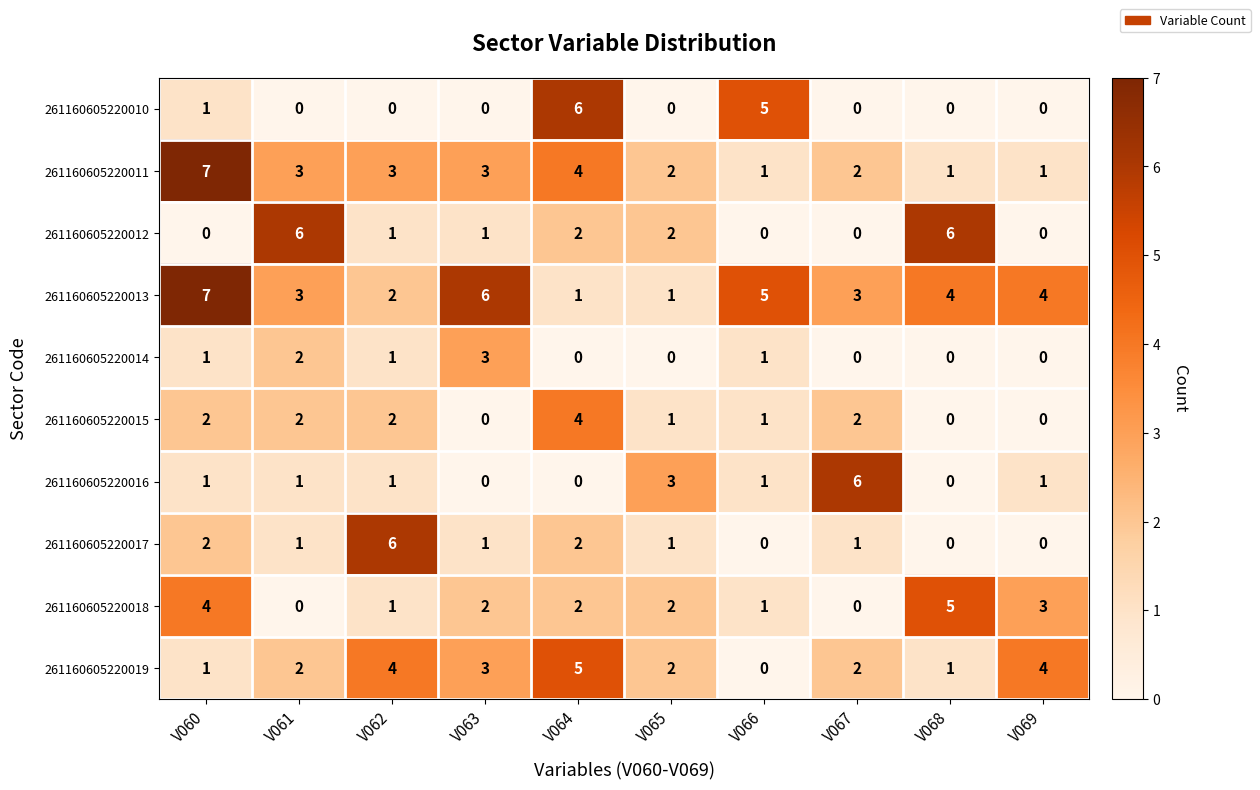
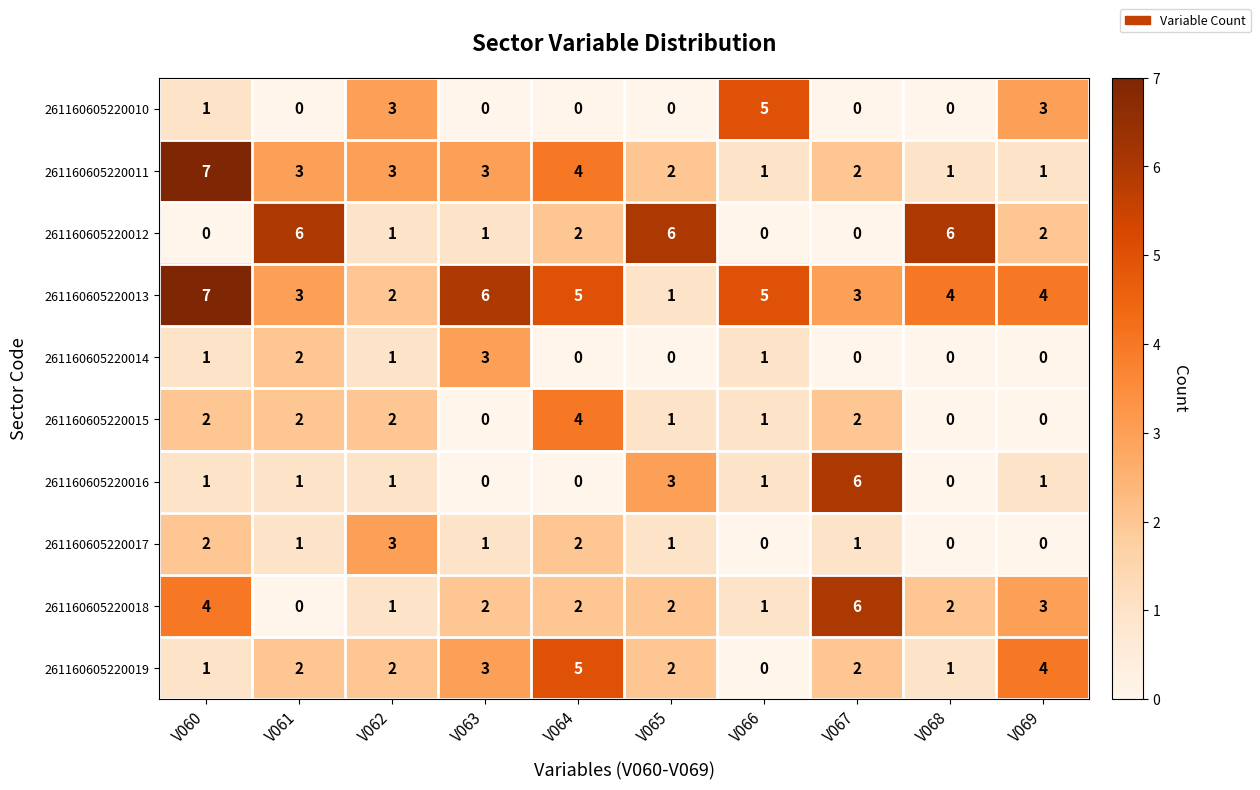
  {
    "261160605220010": {
      "V060": 1,
      "V061": 0,
-     "V062": 0,
+     "V062": 3,
      "V063": 0,
-     "V064": 6,
+     "V064": 0,
      "V065": 0,
      "V066": 5,
      "V067": 0,
      "V068": 0,
-     "V069": 0
+     "V069": 3
    },
    "261160605220011": {
      "V060": 7,
      "V061": 3,
      "V062": 3,
      "V063": 3,
      "V064": 4,
      "V065": 2,
      "V066": 1,
      "V067": 2,
      "V068": 1,
      "V069": 1
    },
    "261160605220012": {
      "V060": 0,
      "V061": 6,
      "V062": 1,
      "V063": 1,
      "V064": 2,
-     "V065": 2,
+     "V065": 6,
      "V066": 0,
      "V067": 0,
      "V068": 6,
-     "V069": 0
+     "V069": 2
    },
    "261160605220013": {
      "V060": 7,
      "V061": 3,
      "V062": 2,
      "V063": 6,
-     "V064": 1,
+     "V064": 5,
      "V065": 1,
      "V066": 5,
      "V067": 3,
      "V068": 4,
      "V069": 4
    },
    "261160605220014": {
      "V060": 1,
      "V061": 2,
      "V062": 1,
      "V063": 3,
      "V064": 0,
      "V065": 0,
      "V066": 1,
      "V067": 0,
      "V068": 0,
      "V069": 0
    },
    "261160605220015": {
      "V060": 2,
      "V061": 2,
      "V062": 2,
      "V063": 0,
      "V064": 4,
      "V065": 1,
      "V066": 1,
      "V067": 2,
      "V068": 0,
      "V069": 0
    },
    "261160605220016": {
      "V060": 1,
      "V061": 1,
      "V062": 1,
      "V063": 0,
      "V064": 0,
      "V065": 3,
      "V066": 1,
      "V067": 6,
      "V068": 0,
      "V069": 1
    },
    "261160605220017": {
      "V060": 2,
      "V061": 1,
-     "V062": 6,
+     "V062": 3,
      "V063": 1,
      "V064": 2,
      "V065": 1,
      "V066": 0,
      "V067": 1,
      "V068": 0,
      "V069": 0
    },
    "261160605220018": {
      "V060": 4,
      "V061": 0,
      "V062": 1,
      "V063": 2,
      "V064": 2,
      "V065": 2,
      "V066": 1,
-     "V067": 0,
-     "V068": 5,
+     "V067": 6,
+     "V068": 2,
      "V069": 3
    },
    "261160605220019": {
      "V060": 1,
      "V061": 2,
-     "V062": 4,
+     "V062": 2,
      "V063": 3,
      "V064": 5,
      "V065": 2,
      "V066": 0,
      "V067": 2,
      "V068": 1,
      "V069": 4
    }
  }
